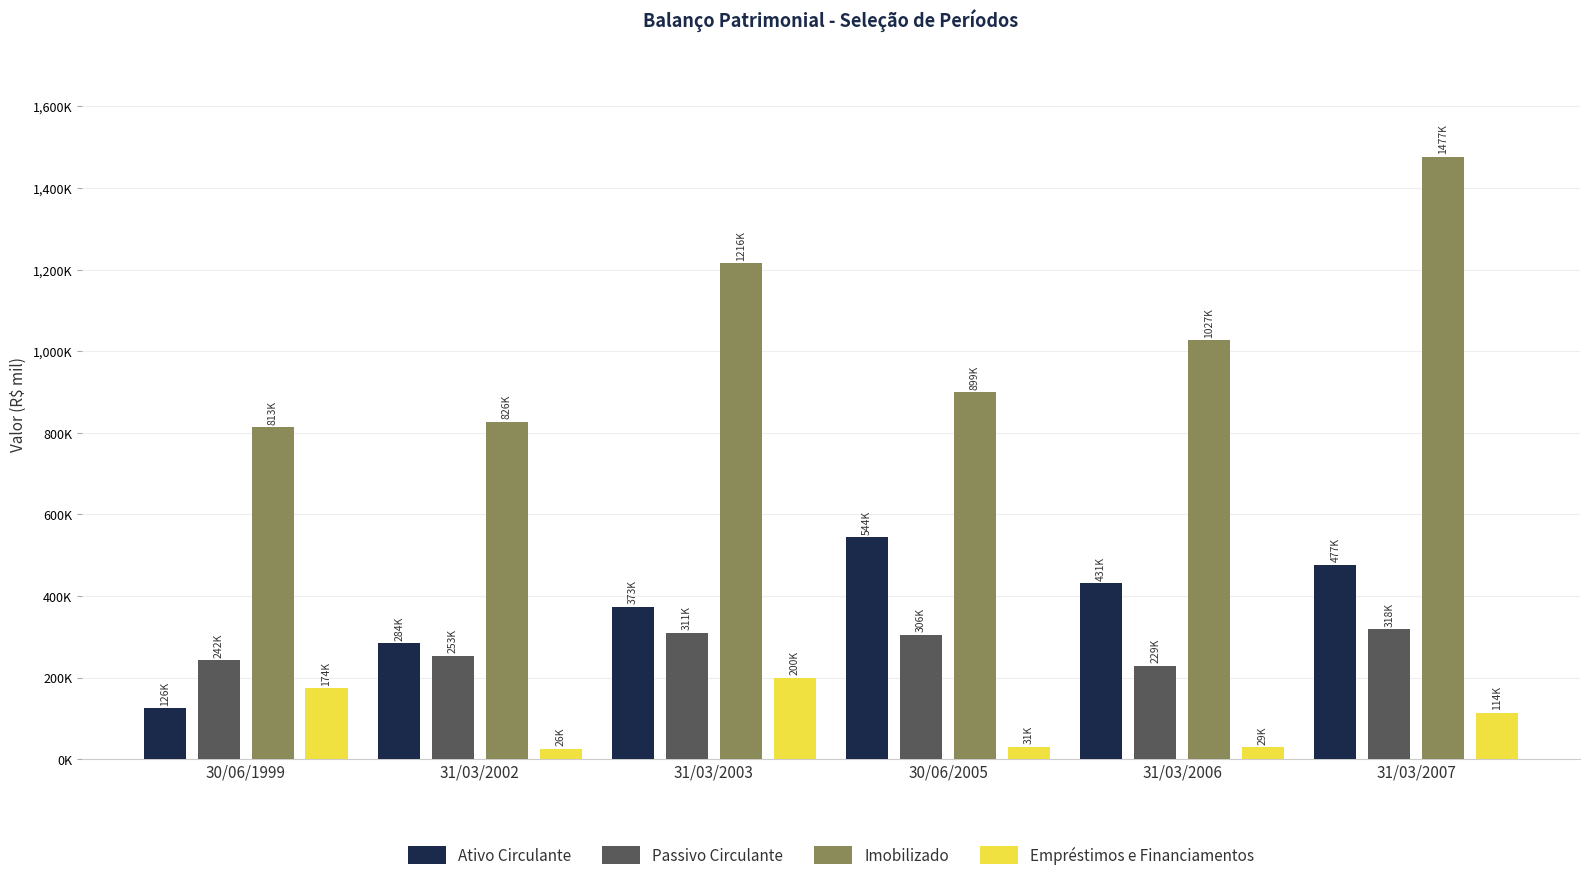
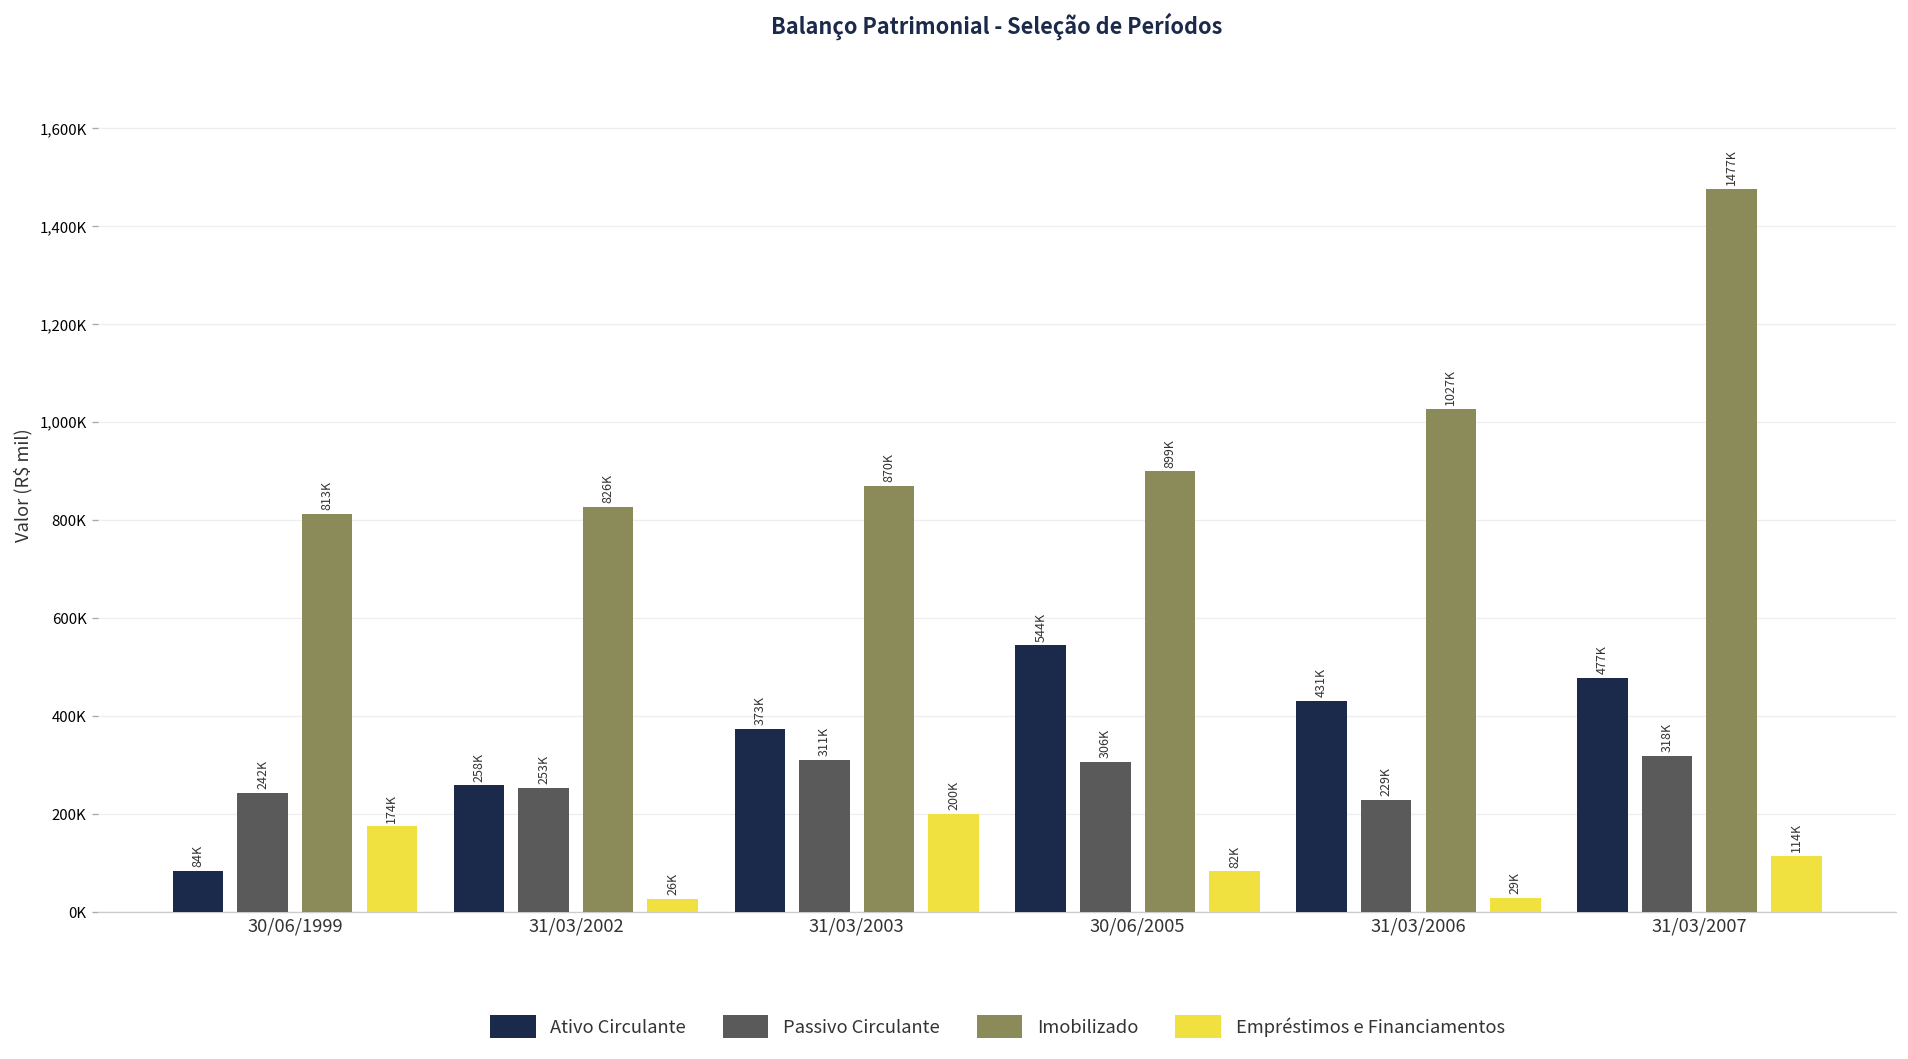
  {
    "Ativo Circulante": {
-     "30/06/1999": "126K",
-     "31/03/2002": "284K",
+     "30/06/1999": "84K",
+     "31/03/2002": "258K",
      "31/03/2003": "373K",
      "30/06/2005": "544K",
      "31/03/2006": "431K",
      "31/03/2007": "477K"
    },
    "Passivo Circulante": {
      "30/06/1999": "242K",
      "31/03/2002": "253K",
      "31/03/2003": "311K",
      "30/06/2005": "306K",
      "31/03/2006": "229K",
      "31/03/2007": "318K"
    },
    "Imobilizado": {
      "30/06/1999": "813K",
      "31/03/2002": "826K",
-     "31/03/2003": "1216K",
+     "31/03/2003": "870K",
      "30/06/2005": "899K",
      "31/03/2006": "1027K",
      "31/03/2007": "1477K"
    },
    "Empréstimos e Financiamentos": {
      "30/06/1999": "174K",
      "31/03/2002": "26K",
      "31/03/2003": "200K",
-     "30/06/2005": "31K",
+     "30/06/2005": "82K",
      "31/03/2006": "29K",
      "31/03/2007": "114K"
    }
  }
